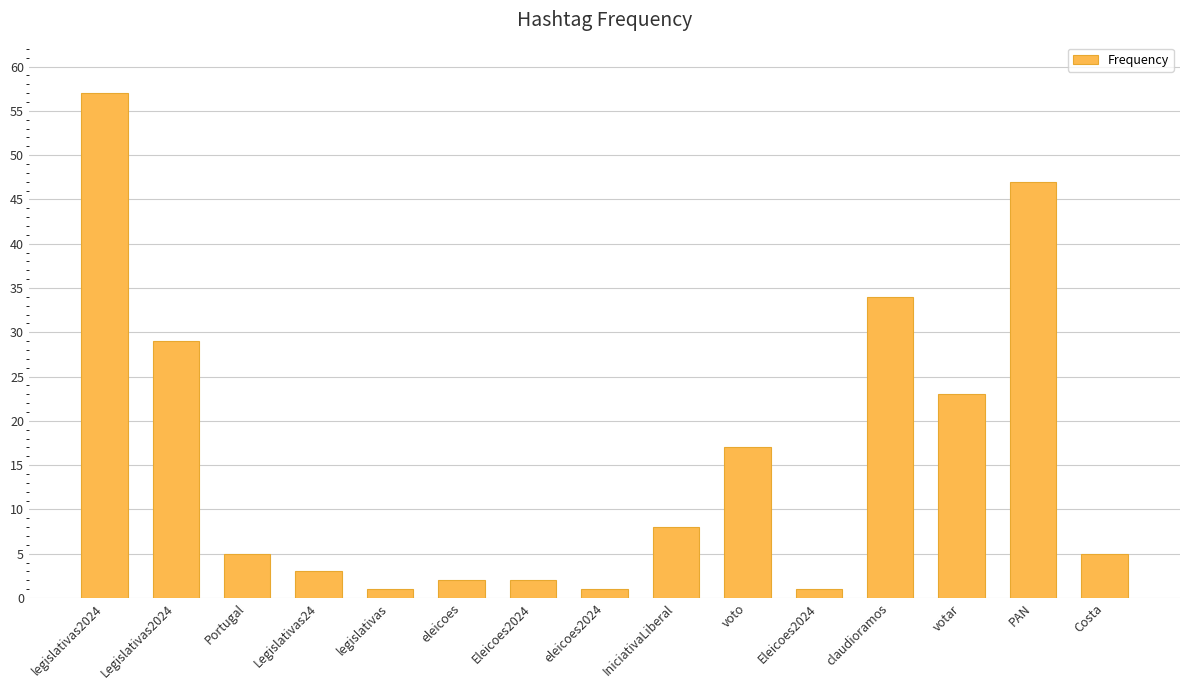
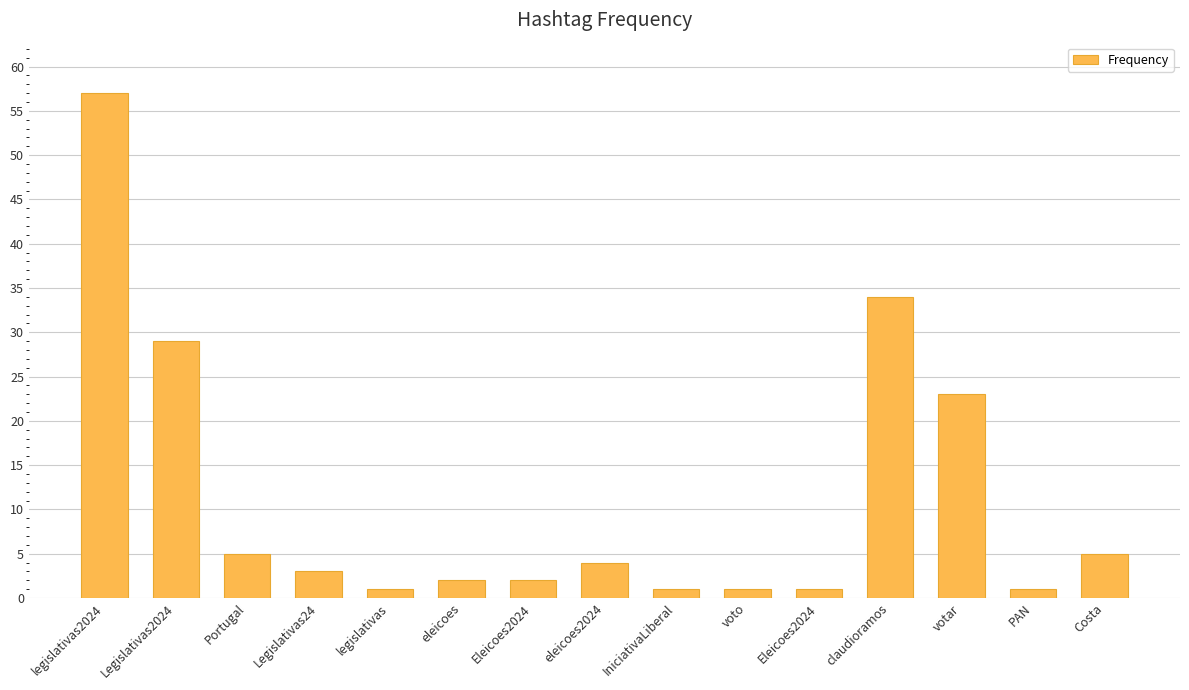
  {
    "legislativas2024": 57,
    "Legislativas2024": 29,
    "Portugal": 5,
    "Legislativas24": 3,
    "legislativas": 1,
    "eleicoes": 2,
-   "eleicoes2024": 1,
-   "IniciativaLiberal": 8,
-   "voto": 17,
+   "eleicoes2024": 4,
+   "IniciativaLiberal": 1,
+   "voto": 1,
    "claudioramos": 34,
    "votar": 23,
-   "PAN": 47,
+   "PAN": 1,
    "Costa": 5
  }
